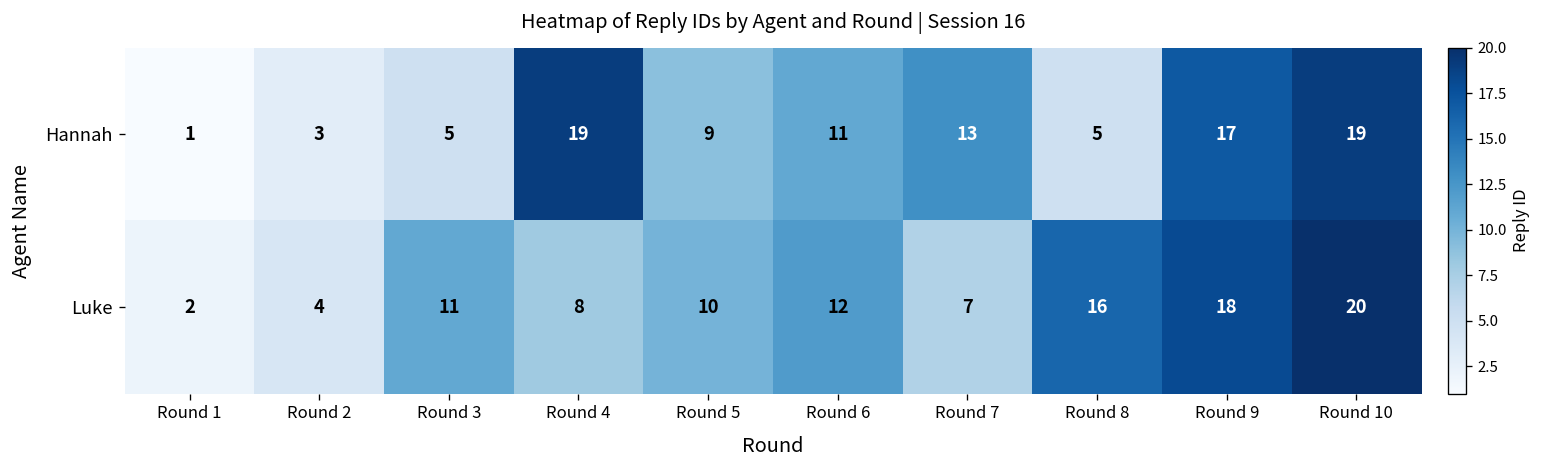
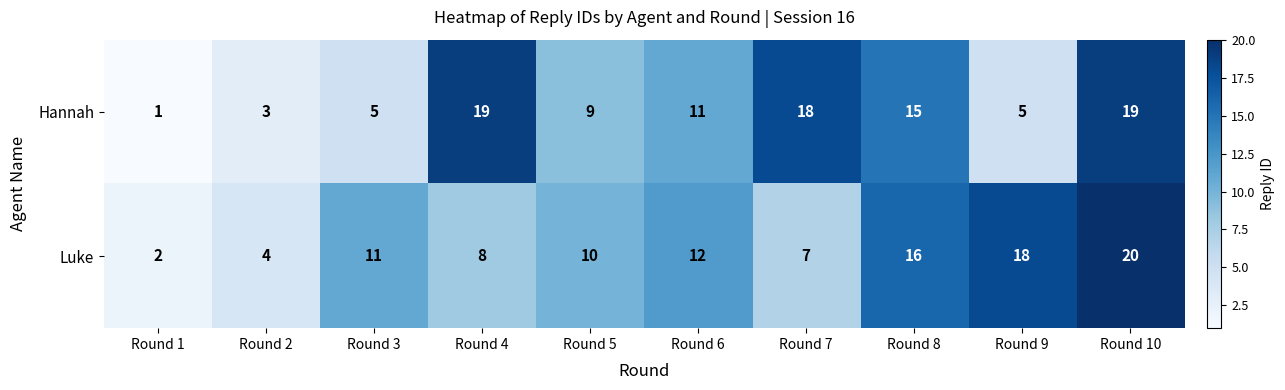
  {
    "Hannah": {
      "Round 1": 1,
      "Round 2": 3,
      "Round 3": 5,
      "Round 4": 19,
      "Round 5": 9,
      "Round 6": 11,
-     "Round 7": 13,
-     "Round 8": 5,
-     "Round 9": 17,
+     "Round 7": 18,
+     "Round 8": 15,
+     "Round 9": 5,
      "Round 10": 19
    },
    "Luke": {
      "Round 1": 2,
      "Round 2": 4,
      "Round 3": 11,
      "Round 4": 8,
      "Round 5": 10,
      "Round 6": 12,
      "Round 7": 7,
      "Round 8": 16,
      "Round 9": 18,
      "Round 10": 20
    }
  }
